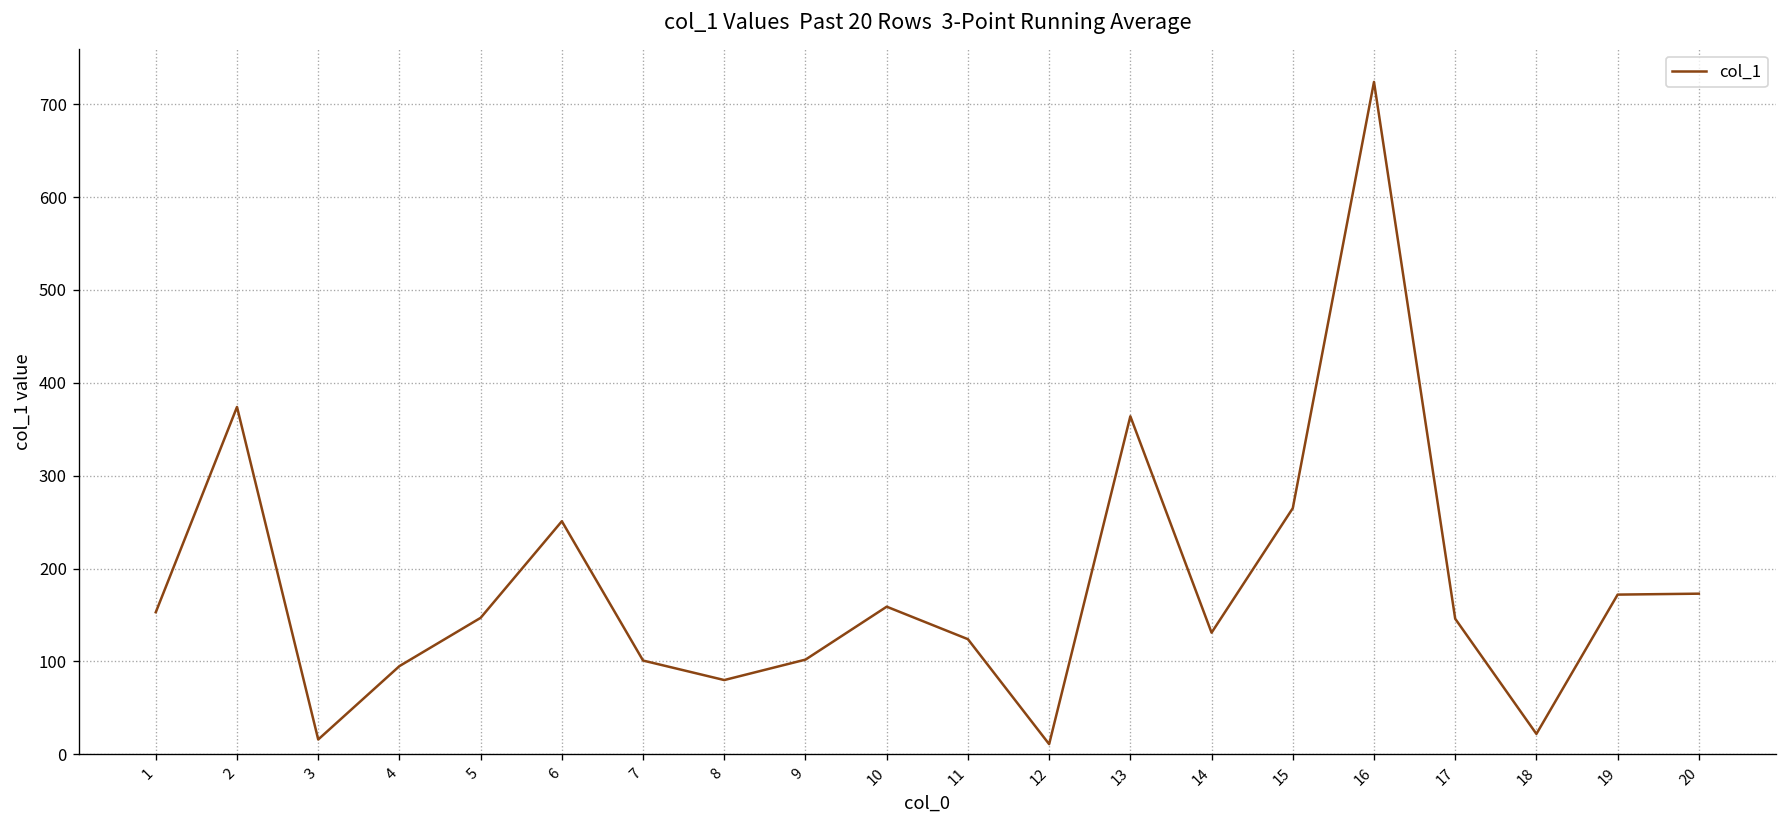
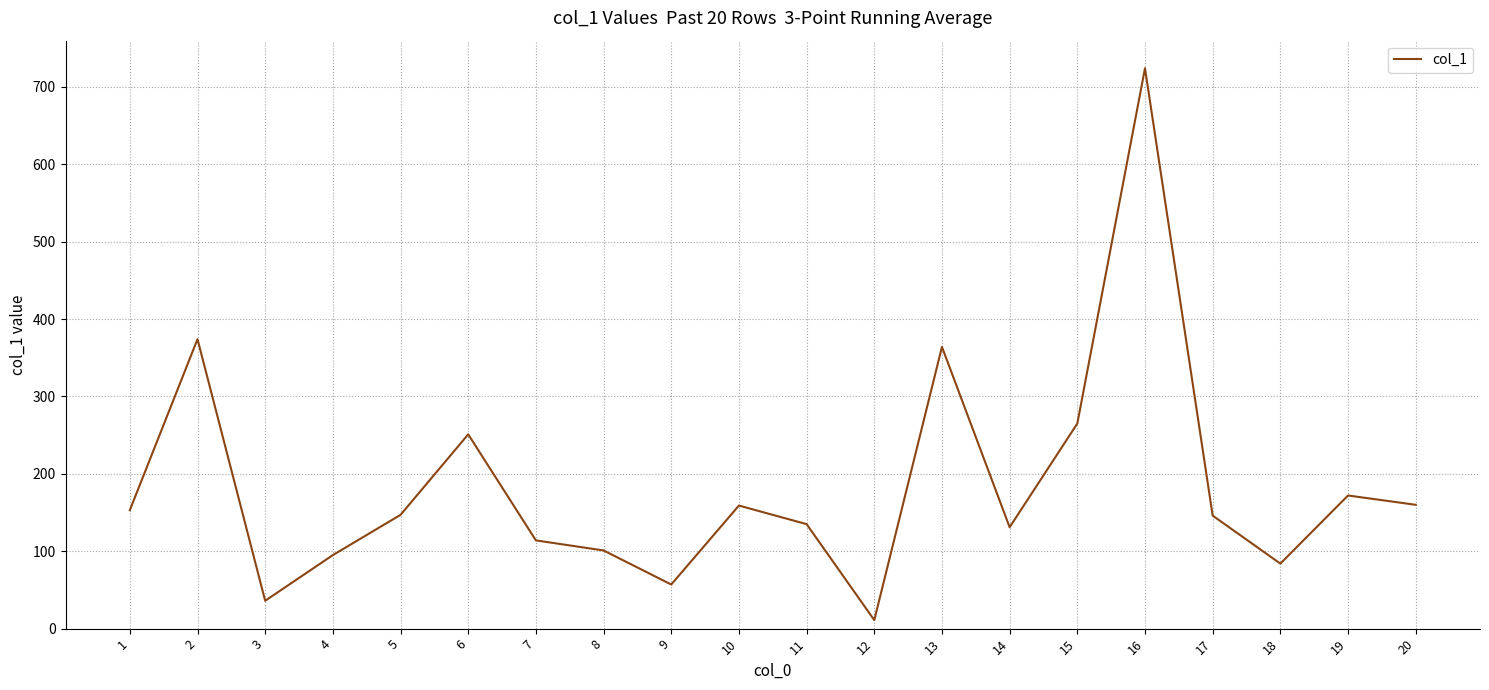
  {
    "1": 150,
    "2": 370,
-   "3": 20,
+   "3": 40,
    "4": 100,
    "5": 150,
    "6": 250,
-   "7": 100,
-   "8": 80,
-   "9": 100,
+   "7": 110,
+   "8": 100,
+   "9": 60,
    "10": 160,
-   "11": 120,
+   "11": 140,
    "12": 10,
    "13": 360,
    "14": 130,
    "15": 270,
    "16": 720,
    "17": 150,
-   "18": 20,
+   "18": 80,
    "19": 170,
-   "20": 170
+   "20": 160
  }
